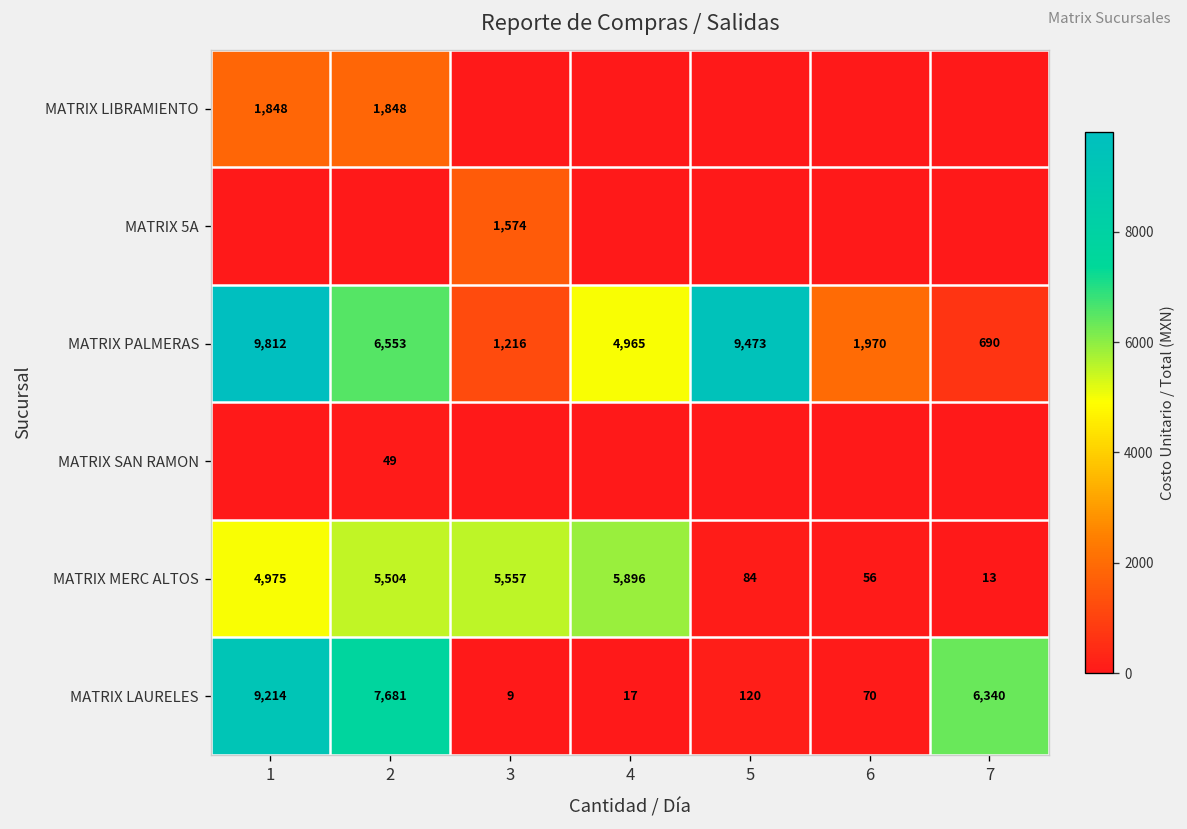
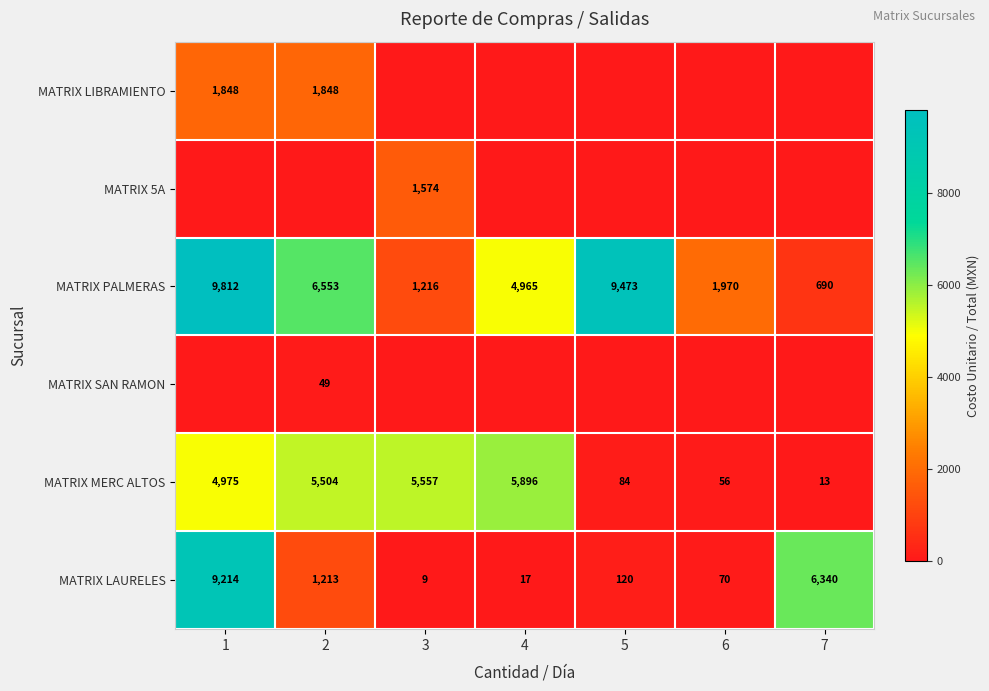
  {
    "MATRIX LIBRAMIENTO": {
      "1": "1,848",
      "2": "1,848"
    },
    "MATRIX 5A": {
      "3": "1,574"
    },
    "MATRIX PALMERAS": {
      "1": "9,812",
      "2": "6,553",
      "3": "1,216",
      "4": "4,965",
      "5": "9,473",
      "6": "1,970",
      "7": "690"
    },
    "MATRIX SAN RAMON": {
      "2": "49"
    },
    "MATRIX MERC ALTOS": {
      "1": "4,975",
      "2": "5,504",
      "3": "5,557",
      "4": "5,896",
      "5": "84",
      "6": "56",
      "7": "13"
    },
    "MATRIX LAURELES": {
      "1": "9,214",
-     "2": "7,681",
+     "2": "1,213",
      "3": "9",
      "4": "17",
      "5": "120",
      "6": "70",
      "7": "6,340"
    }
  }
